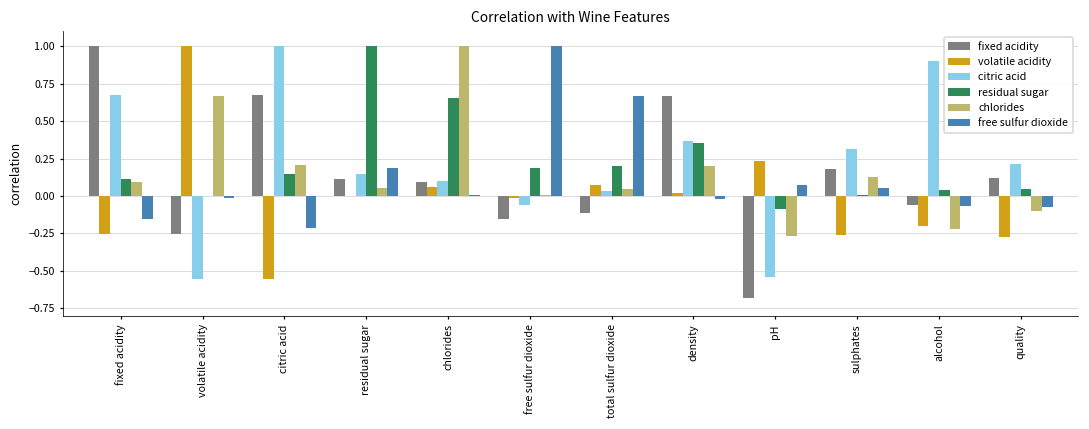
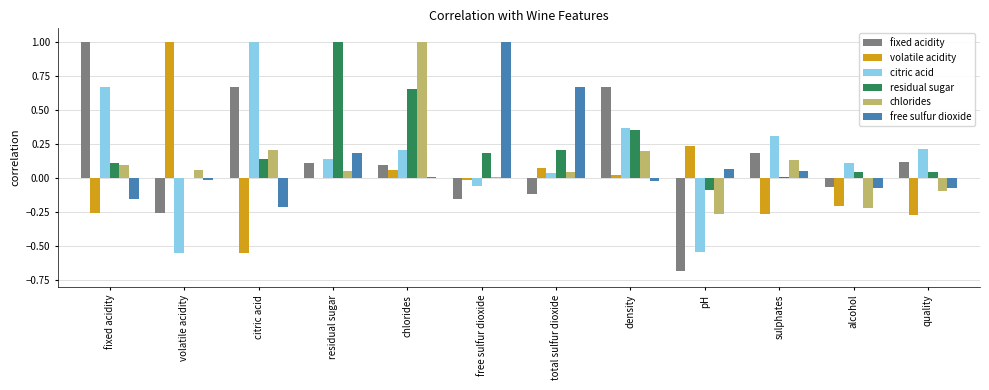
  {
    "fixed acidity": {
      "fixed acidity": 1.00,
      "volatile acidity": -0.26,
      "citric acid": 0.67,
      "residual sugar": 0.11,
      "chlorides": 0.09,
      "free sulfur dioxide": -0.15,
      "total sulfur dioxide": -0.11,
      "density": 0.67,
      "pH": -0.68,
      "sulphates": 0.18,
      "alcohol": -0.06,
      "quality": 0.12
    },
    "volatile acidity": {
      "fixed acidity": -0.26,
      "volatile acidity": 1.00,
      "citric acid": -0.55,
      "chlorides": 0.06,
      "total sulfur dioxide": 0.08,
      "density": 0.02,
      "pH": 0.23,
      "sulphates": -0.26,
      "alcohol": -0.20,
      "quality": -0.27
    },
    "citric acid": {
      "fixed acidity": 0.67,
      "volatile acidity": -0.55,
      "citric acid": 1.00,
      "residual sugar": 0.14,
-     "chlorides": 0.10,
+     "chlorides": 0.20,
      "free sulfur dioxide": -0.06,
      "total sulfur dioxide": 0.04,
      "density": 0.36,
      "pH": -0.54,
      "sulphates": 0.31,
-     "alcohol": 0.90,
+     "alcohol": 0.11,
      "quality": 0.21
    },
    "residual sugar": {
      "fixed acidity": 0.11,
      "citric acid": 0.14,
      "residual sugar": 1.00,
      "chlorides": 0.65,
      "free sulfur dioxide": 0.19,
      "total sulfur dioxide": 0.20,
      "density": 0.36,
      "pH": -0.09,
      "alcohol": 0.04,
      "quality": 0.05
    },
    "chlorides": {
      "fixed acidity": 0.09,
-     "volatile acidity": 0.67,
+     "volatile acidity": 0.06,
      "citric acid": 0.20,
      "residual sugar": 0.06,
      "chlorides": 1.00,
      "total sulfur dioxide": 0.05,
      "density": 0.20,
      "pH": -0.27,
      "sulphates": 0.13,
      "alcohol": -0.22,
      "quality": -0.10
    },
    "free sulfur dioxide": {
      "fixed acidity": -0.15,
      "citric acid": -0.21,
      "residual sugar": 0.19,
      "free sulfur dioxide": 1.00,
      "total sulfur dioxide": 0.67,
      "density": -0.02,
      "pH": 0.07,
      "sulphates": 0.05,
      "alcohol": -0.07,
      "quality": -0.07
    }
  }
